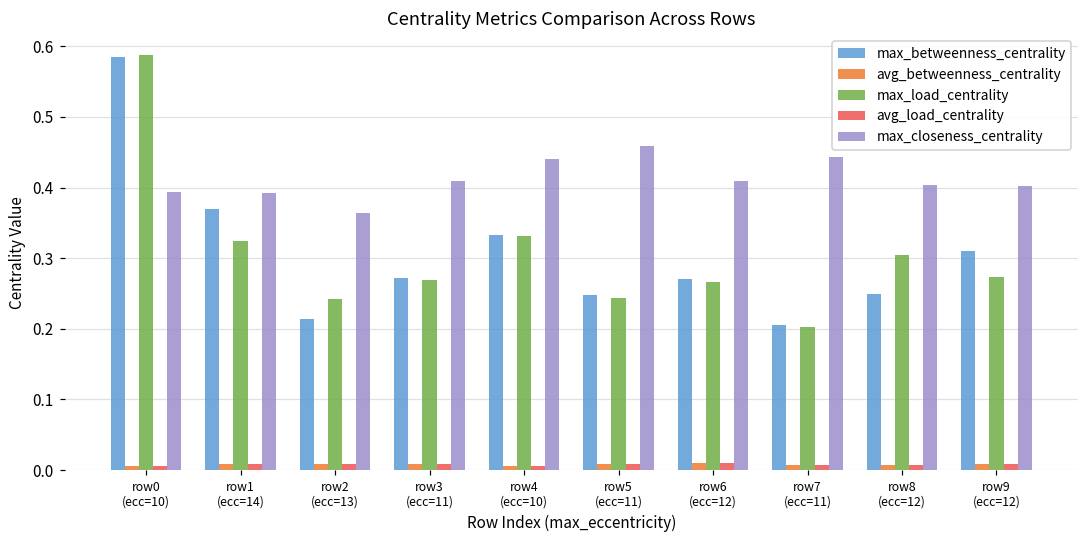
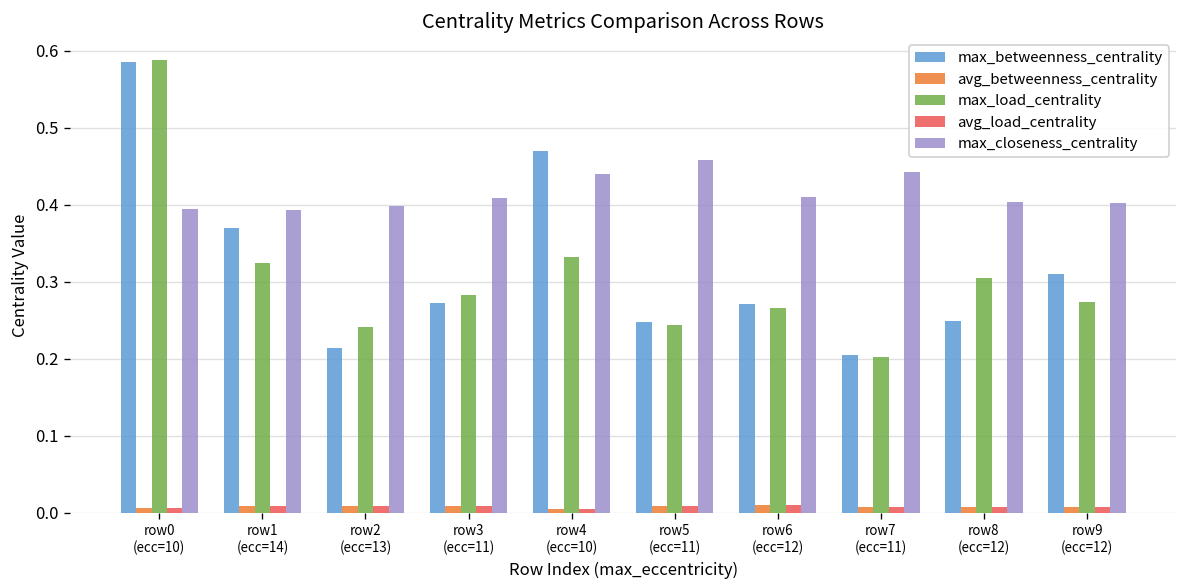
  {
    "max_betweenness_centrality": {
      "row0 (ecc=10)": 0.59,
      "row1 (ecc=14)": 0.37,
      "row2 (ecc=13)": 0.21,
      "row3 (ecc=11)": 0.27,
-     "row4 (ecc=10)": 0.33,
+     "row4 (ecc=10)": 0.47,
      "row5 (ecc=11)": 0.25,
      "row6 (ecc=12)": 0.27,
      "row7 (ecc=11)": 0.20,
      "row8 (ecc=12)": 0.25,
      "row9 (ecc=12)": 0.31
    },
    "max_load_centrality": {
      "row0 (ecc=10)": 0.59,
      "row1 (ecc=14)": 0.32,
      "row2 (ecc=13)": 0.24,
-     "row3 (ecc=11)": 0.27,
+     "row3 (ecc=11)": 0.28,
      "row4 (ecc=10)": 0.33,
      "row5 (ecc=11)": 0.24,
      "row6 (ecc=12)": 0.27,
      "row7 (ecc=11)": 0.20,
      "row8 (ecc=12)": 0.30,
      "row9 (ecc=12)": 0.27
    },
    "max_closeness_centrality": {
      "row0 (ecc=10)": 0.39,
      "row1 (ecc=14)": 0.39,
-     "row2 (ecc=13)": 0.36,
+     "row2 (ecc=13)": 0.40,
      "row3 (ecc=11)": 0.41,
      "row4 (ecc=10)": 0.44,
      "row5 (ecc=11)": 0.46,
      "row6 (ecc=12)": 0.41,
      "row7 (ecc=11)": 0.44,
      "row8 (ecc=12)": 0.40,
      "row9 (ecc=12)": 0.40
    }
  }
